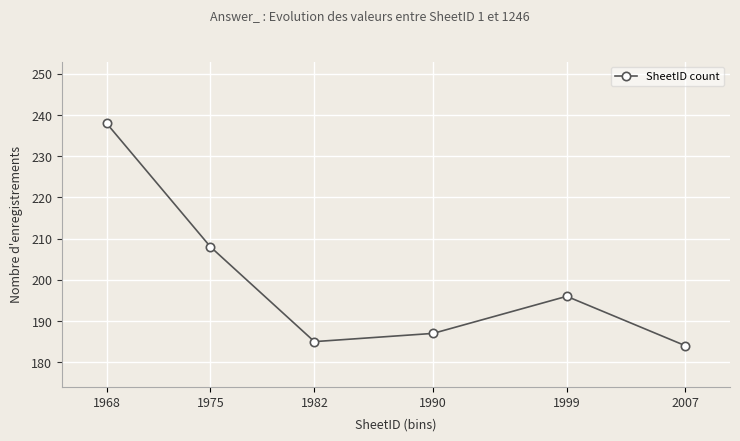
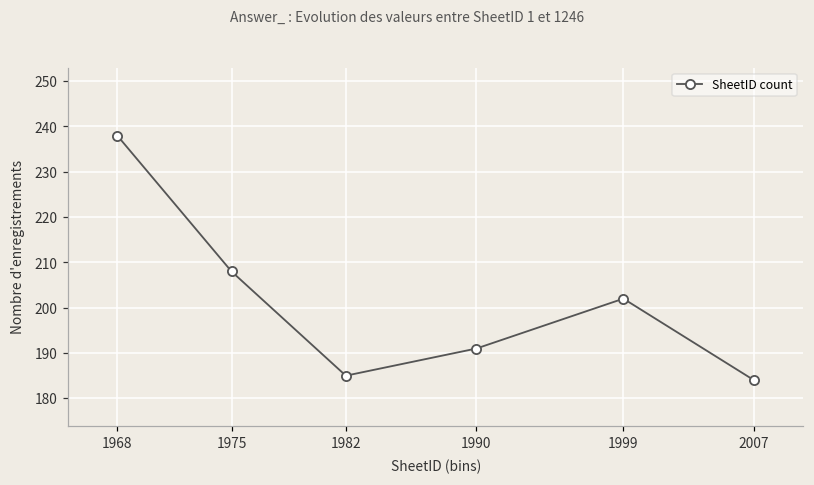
  {
    "1968": 238,
    "1975": 208,
    "1982": 185,
-   "1990": 187,
-   "1999": 196,
+   "1990": 191,
+   "1999": 202,
    "2007": 184
  }
